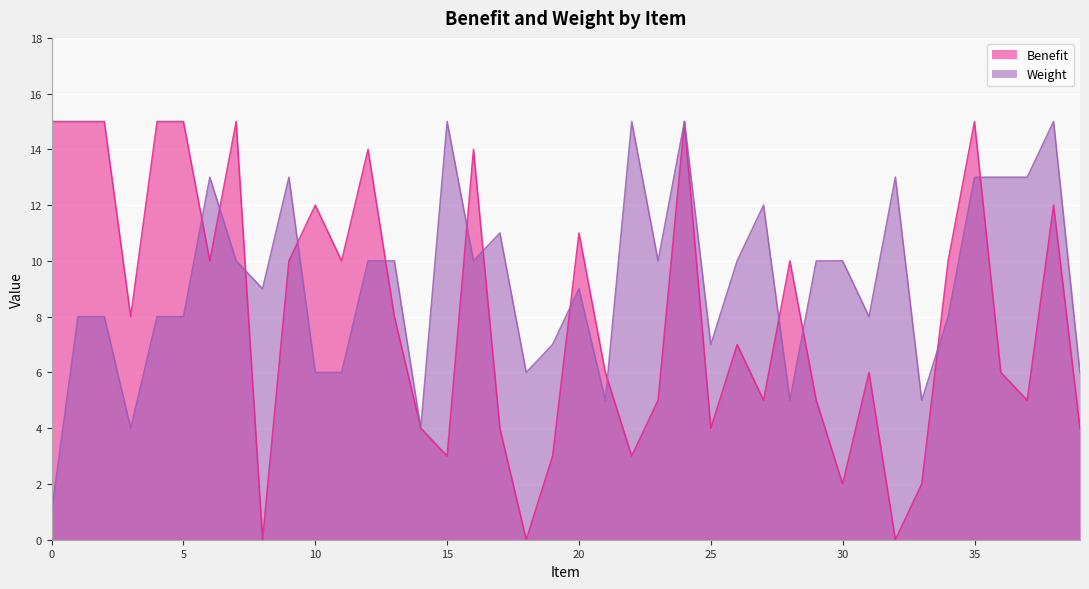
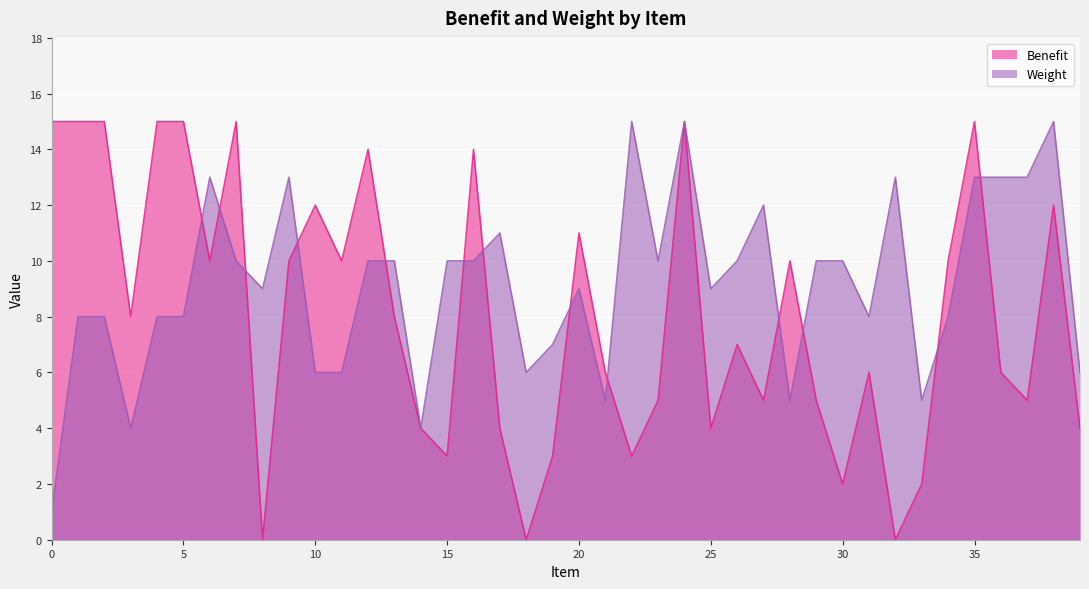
  {
    "Benefit": {
      "0": 15,
      "5": 15,
      "10": 12,
      "15": 3,
      "20": 11,
      "25": 4,
      "30": 2,
      "35": 15
    },
    "Weight": {
      "0": 1,
      "5": 8,
      "10": 6,
-     "15": 15,
+     "15": 10,
      "20": 9,
-     "25": 7,
+     "25": 9,
      "30": 10,
      "35": 13
    }
  }
